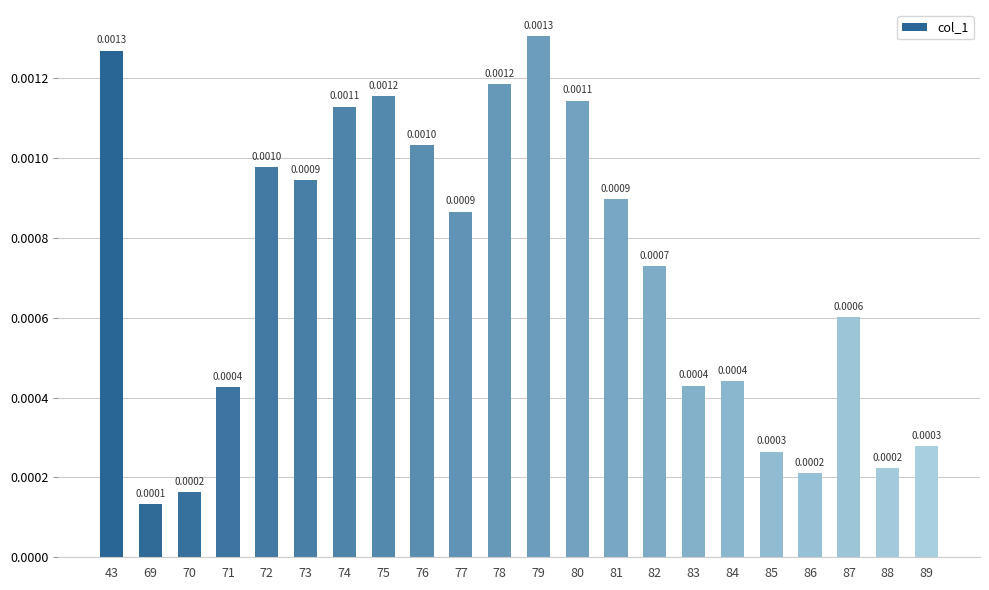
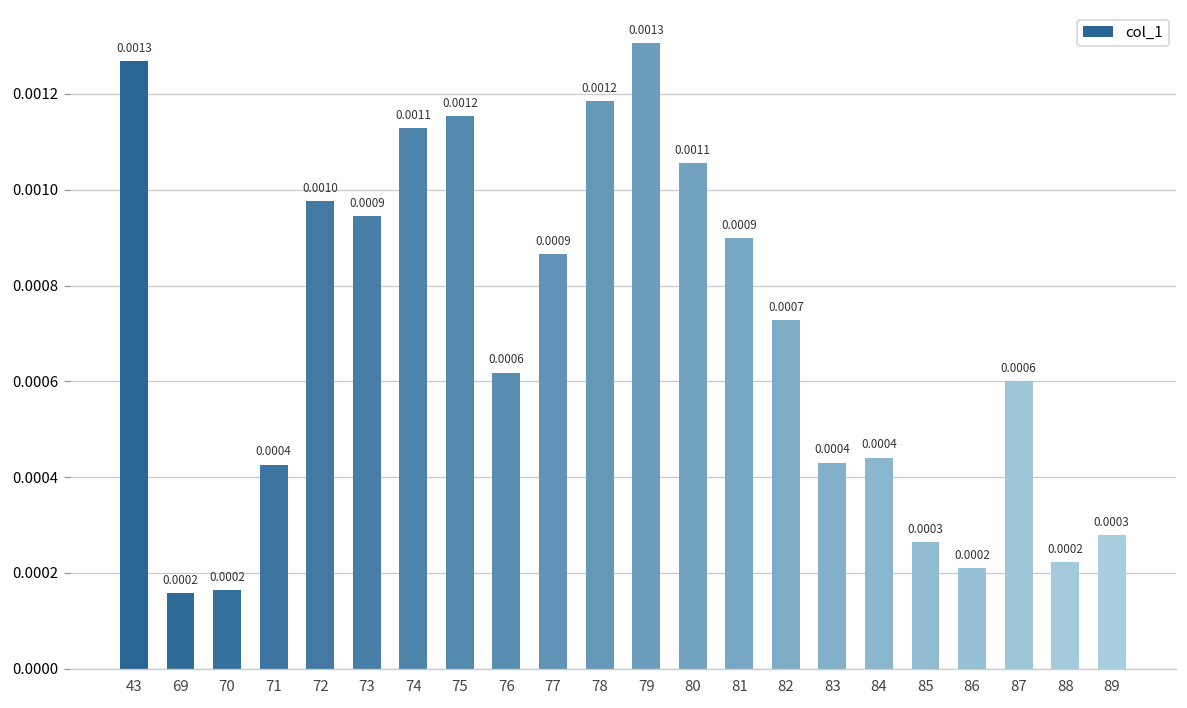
  {
    "43": 0.0013,
-   "69": 0.0001,
+   "69": 0.0002,
    "70": 0.0002,
    "71": 0.0004,
    "72": 0.0010,
    "73": 0.0009,
    "74": 0.0011,
    "75": 0.0012,
-   "76": 0.0010,
+   "76": 0.0006,
    "77": 0.0009,
    "78": 0.0012,
    "79": 0.0013,
-   "80": 0.00114,
+   "80": 0.00106,
    "81": 0.0009,
    "82": 0.0007,
    "83": 0.0004,
    "84": 0.0004,
    "85": 0.0003,
    "86": 0.0002,
    "87": 0.0006,
    "88": 0.0002,
    "89": 0.0003
  }
